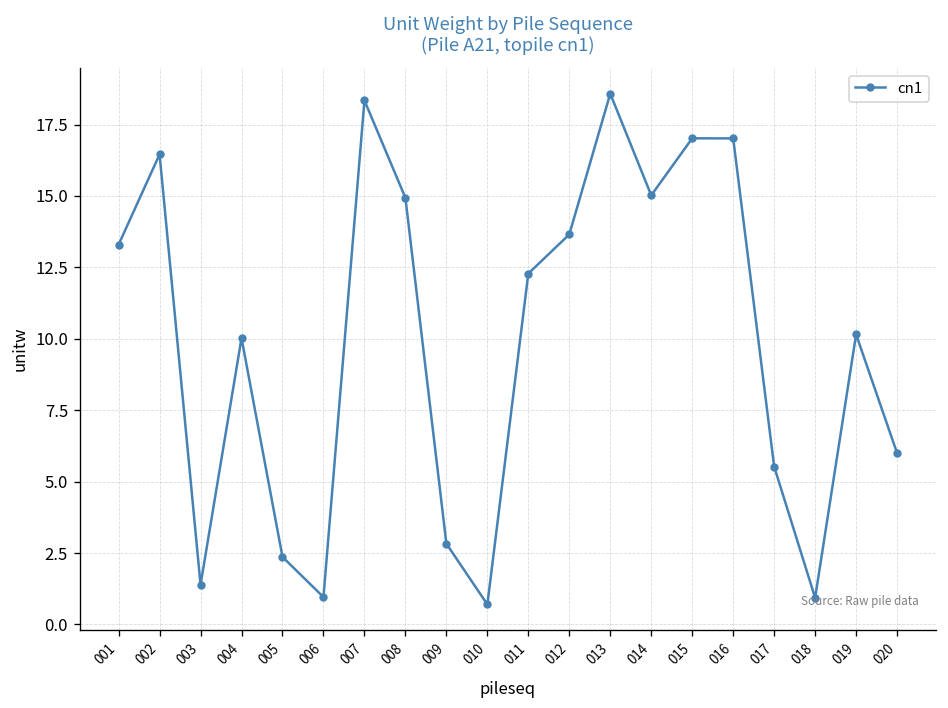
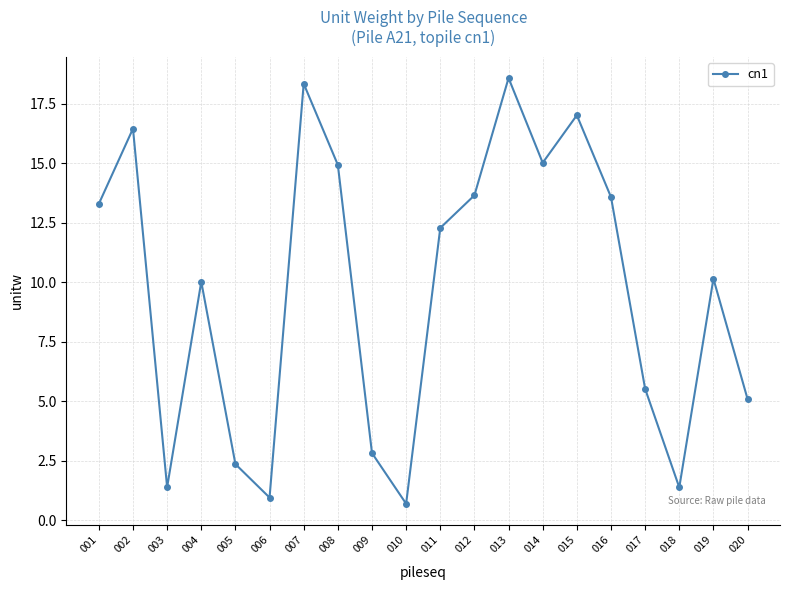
  {
    "001": 13.3,
    "002": 16.5,
    "003": 1.4,
    "004": 10.0,
    "005": 2.4,
    "006": 1.0,
    "007": 18.3,
    "008": 14.9,
    "009": 2.8,
    "010": 0.7,
    "011": 12.3,
    "012": 13.7,
    "013": 18.6,
    "014": 15.0,
    "015": 17.0,
-   "016": 17.0,
+   "016": 13.6,
    "017": 5.5,
-   "018": 0.9,
+   "018": 1.4,
    "019": 10.2,
-   "020": 6.0
+   "020": 5.1
  }
